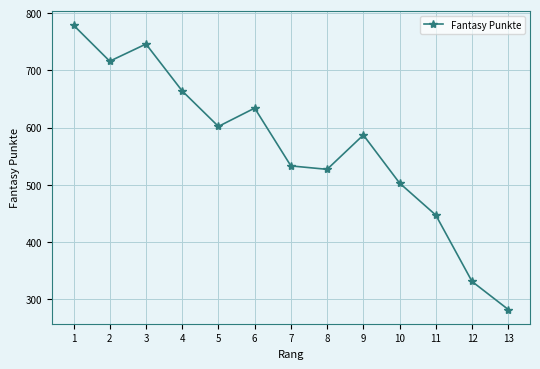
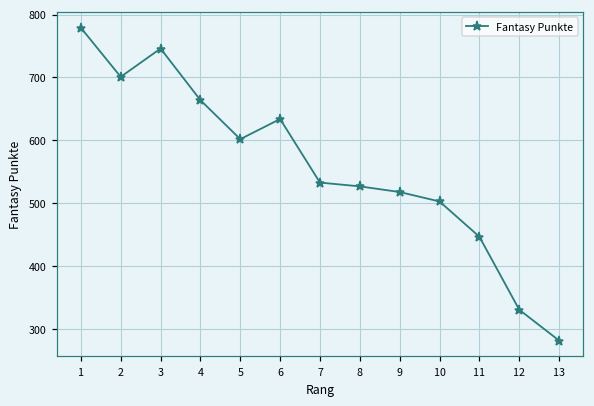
  {
    "1": 780,
-   "2": 720,
+   "2": 700,
    "3": 750,
    "4": 660,
    "5": 600,
    "6": 630,
    "7": 530,
    "8": 530,
-   "9": 590,
+   "9": 520,
    "10": 500,
    "11": 450,
    "12": 330,
    "13": 280
  }
